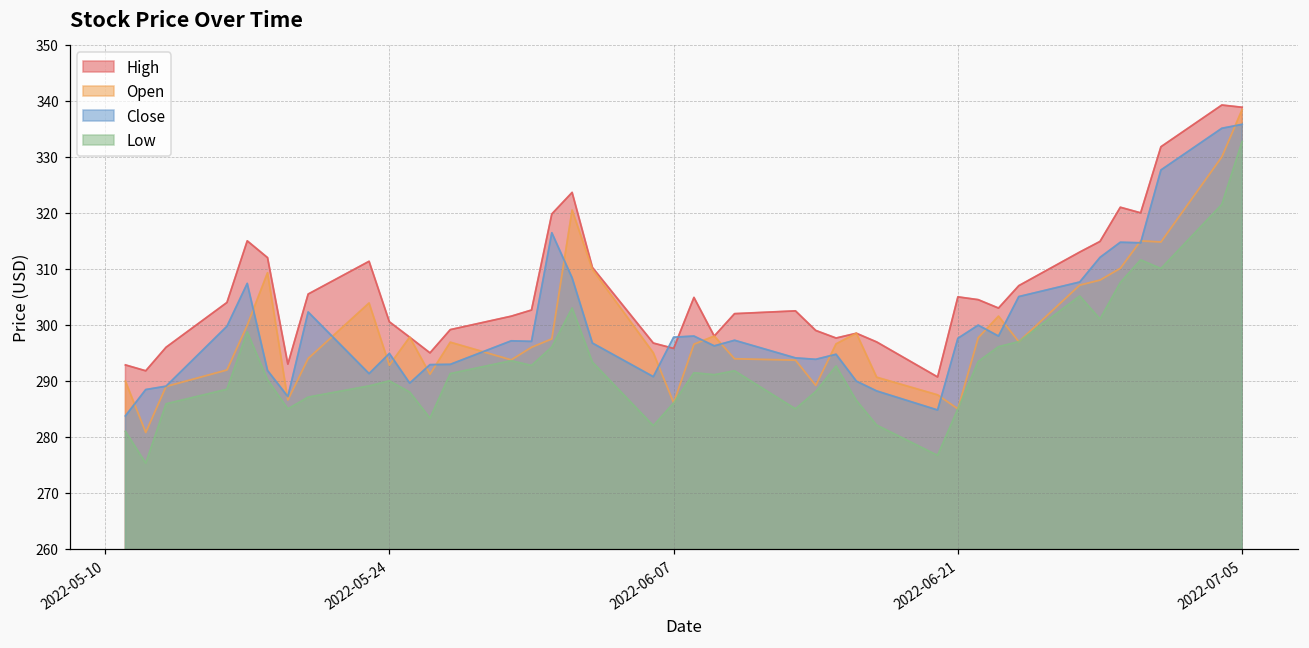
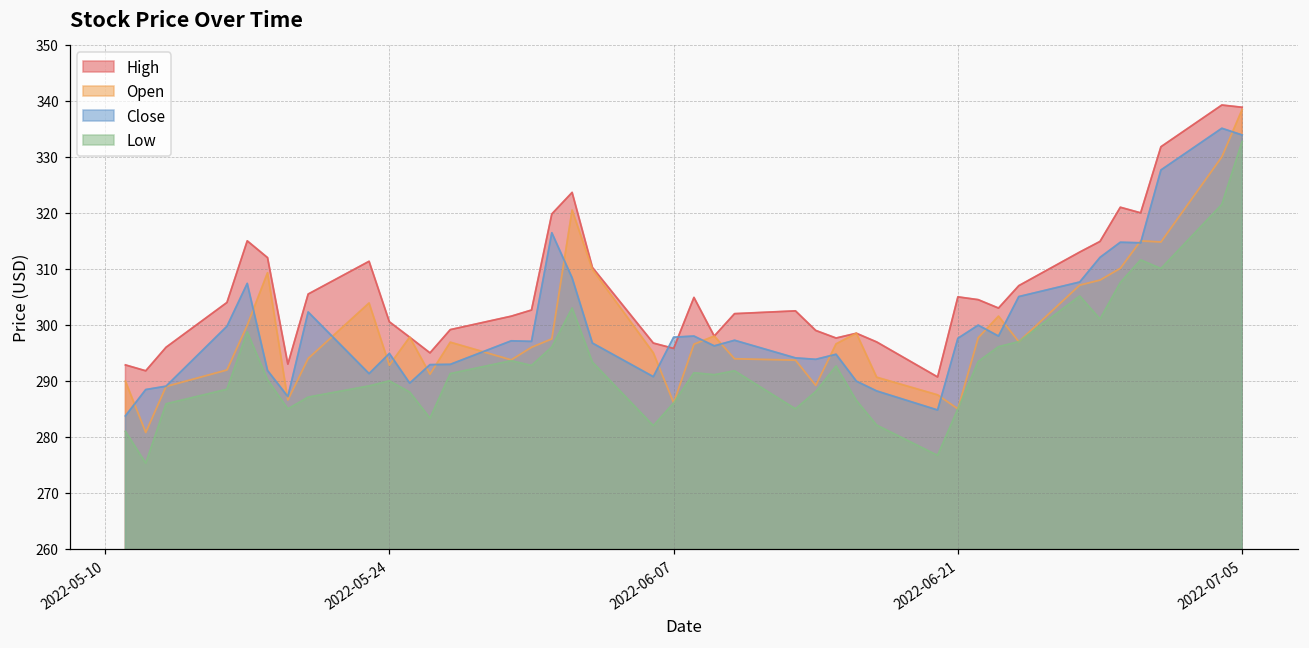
  {
    "Close": {
      "2022-05-24": 295,
      "2022-06-07": 298,
      "2022-06-21": 298,
-     "2022-07-05": 336
+     "2022-07-05": 334
    },
    "Low": {
      "2022-05-24": 290,
      "2022-07-05": 333
    }
  }
